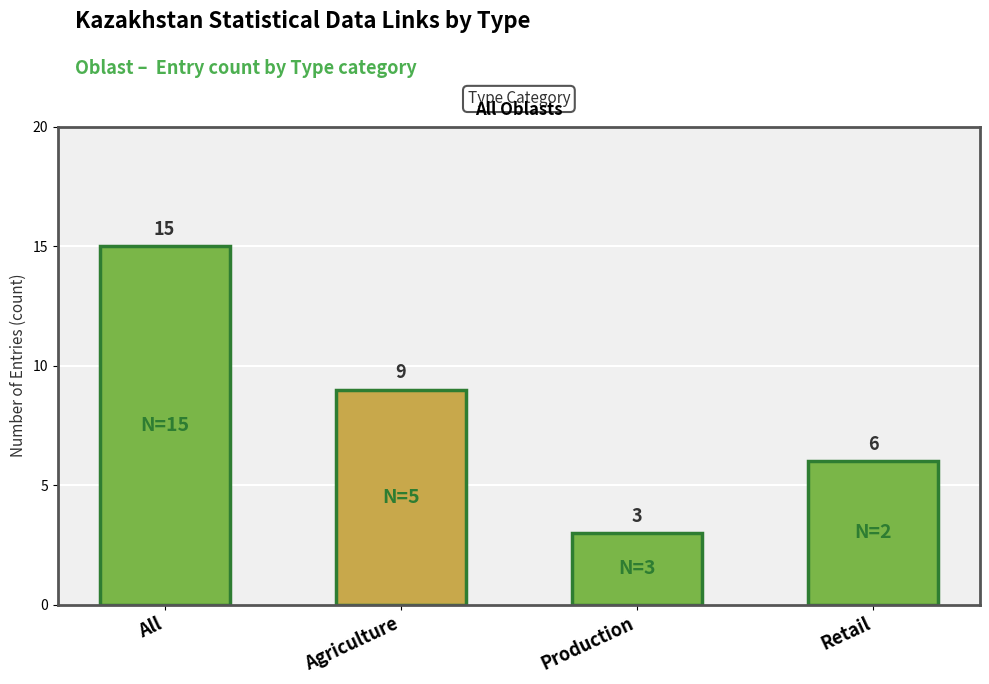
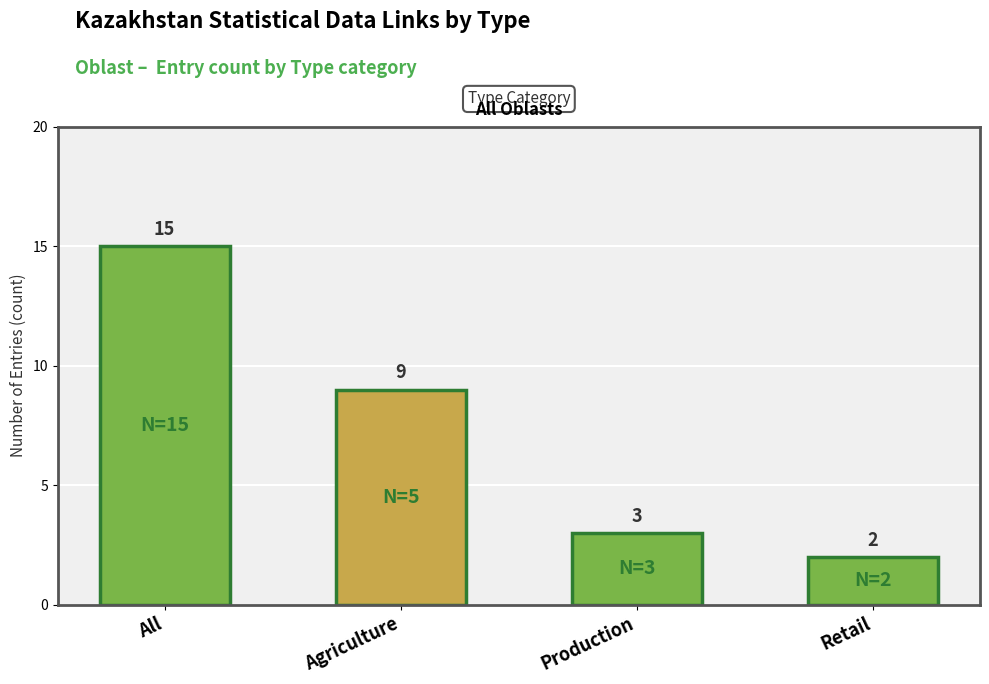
  {
    "All": 15,
    "Agriculture": 9,
    "Production": 3,
-   "Retail": 6
+   "Retail": 2
  }
